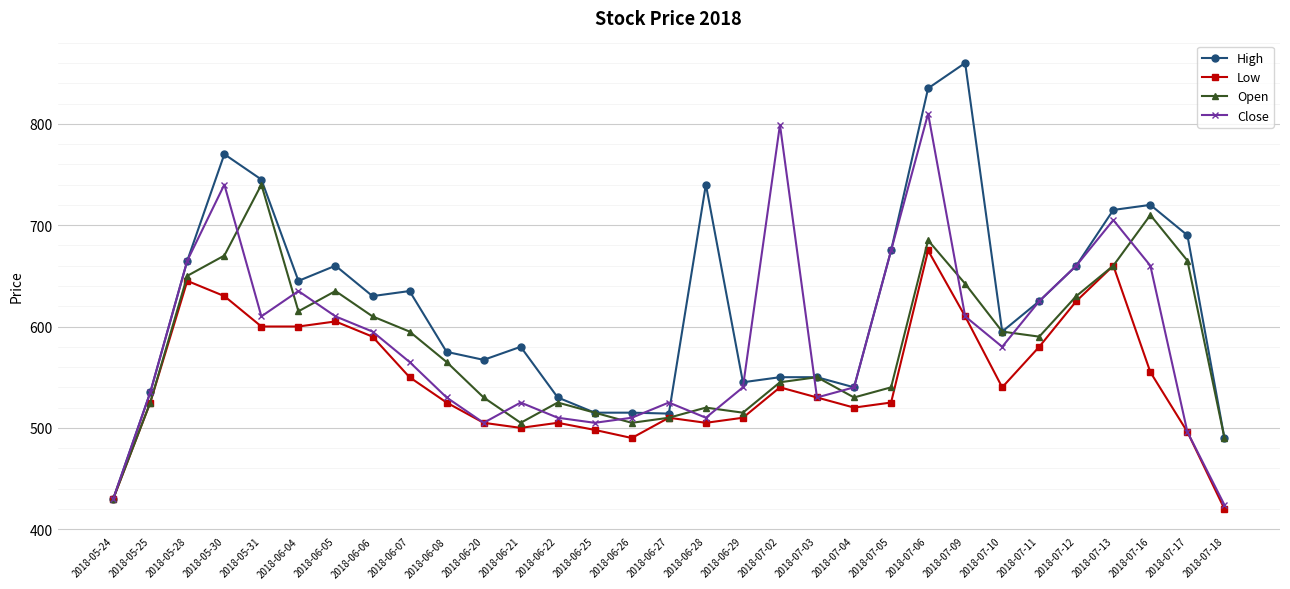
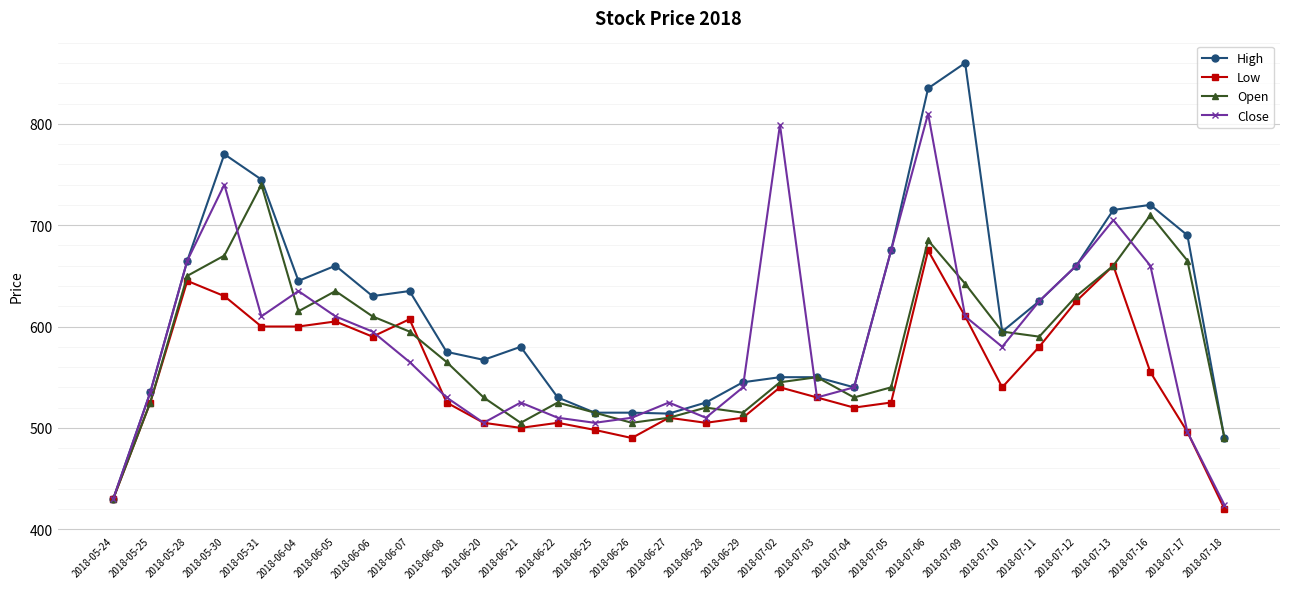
  {
    "High": {
      "2018-05-30": 770,
      "2018-05-31": 745,
      "2018-06-04": 645,
      "2018-06-05": 660,
      "2018-06-06": 630,
      "2018-06-07": 635,
      "2018-06-08": 575,
      "2018-06-20": 567,
      "2018-06-21": 580,
      "2018-06-22": 530,
      "2018-06-26": 515,
      "2018-06-27": 514,
-     "2018-06-28": 740,
+     "2018-06-28": 525,
      "2018-06-29": 545,
      "2018-07-02": 550,
      "2018-07-06": 835,
      "2018-07-09": 860,
      "2018-07-13": 715,
      "2018-07-16": 720,
      "2018-07-17": 690
    },
    "Low": {
      "2018-05-28": 645,
      "2018-05-30": 630,
      "2018-05-31": 600,
      "2018-06-04": 600,
      "2018-06-05": 605,
      "2018-06-06": 590,
-     "2018-06-07": 550,
+     "2018-06-07": 607,
      "2018-06-08": 525,
      "2018-06-21": 500,
      "2018-06-22": 505,
      "2018-06-25": 498,
      "2018-06-26": 490,
      "2018-06-28": 505,
      "2018-06-29": 510,
      "2018-07-02": 540,
      "2018-07-04": 520,
      "2018-07-05": 525,
      "2018-07-06": 675,
      "2018-07-10": 540,
      "2018-07-11": 580,
      "2018-07-12": 625,
      "2018-07-16": 555,
      "2018-07-18": 420
    },
    "Open": {
      "2018-05-28": 650,
      "2018-05-30": 670,
      "2018-05-31": 740,
      "2018-06-04": 615,
      "2018-06-05": 635,
      "2018-06-06": 610,
      "2018-06-07": 595,
      "2018-06-08": 565,
      "2018-06-20": 530,
      "2018-06-21": 505,
      "2018-06-22": 525,
      "2018-06-26": 505,
      "2018-06-28": 520,
      "2018-06-29": 515,
      "2018-07-02": 545,
      "2018-07-04": 530,
      "2018-07-05": 540,
      "2018-07-06": 685,
      "2018-07-09": 642,
      "2018-07-11": 590,
      "2018-07-12": 630,
      "2018-07-16": 710,
      "2018-07-17": 665
    },
    "Close": {
      "2018-05-30": 740,
      "2018-05-31": 610,
      "2018-06-04": 635,
      "2018-06-05": 610,
      "2018-06-06": 595,
      "2018-06-07": 565,
      "2018-06-08": 530,
      "2018-06-21": 525,
      "2018-06-22": 510,
      "2018-06-25": 505,
      "2018-06-26": 510,
      "2018-06-27": 525,
      "2018-06-28": 510,
      "2018-06-29": 540,
      "2018-07-02": 799,
      "2018-07-06": 810,
      "2018-07-10": 580,
      "2018-07-13": 705,
      "2018-07-16": 660,
      "2018-07-18": 424
    }
  }
